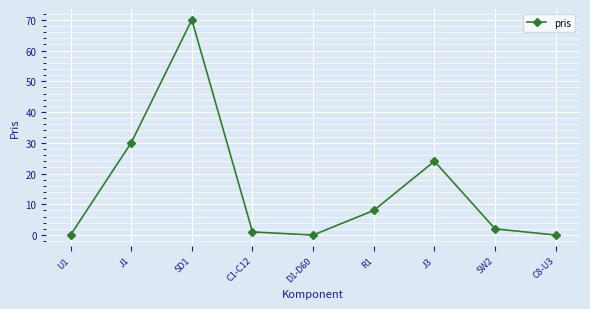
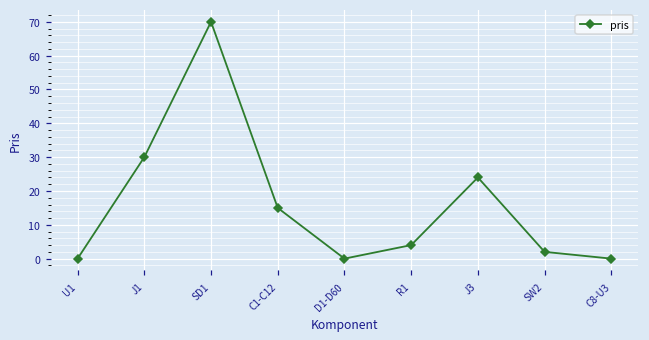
  {
    "U1": 0,
    "J1": 30,
    "SD1": 70,
-   "C1-C12": 1,
+   "C1-C12": 15,
    "D1-D60": 0,
-   "R1": 8,
+   "R1": 4,
    "J3": 24,
    "SW2": 2,
    "C8-U3": 0
  }
